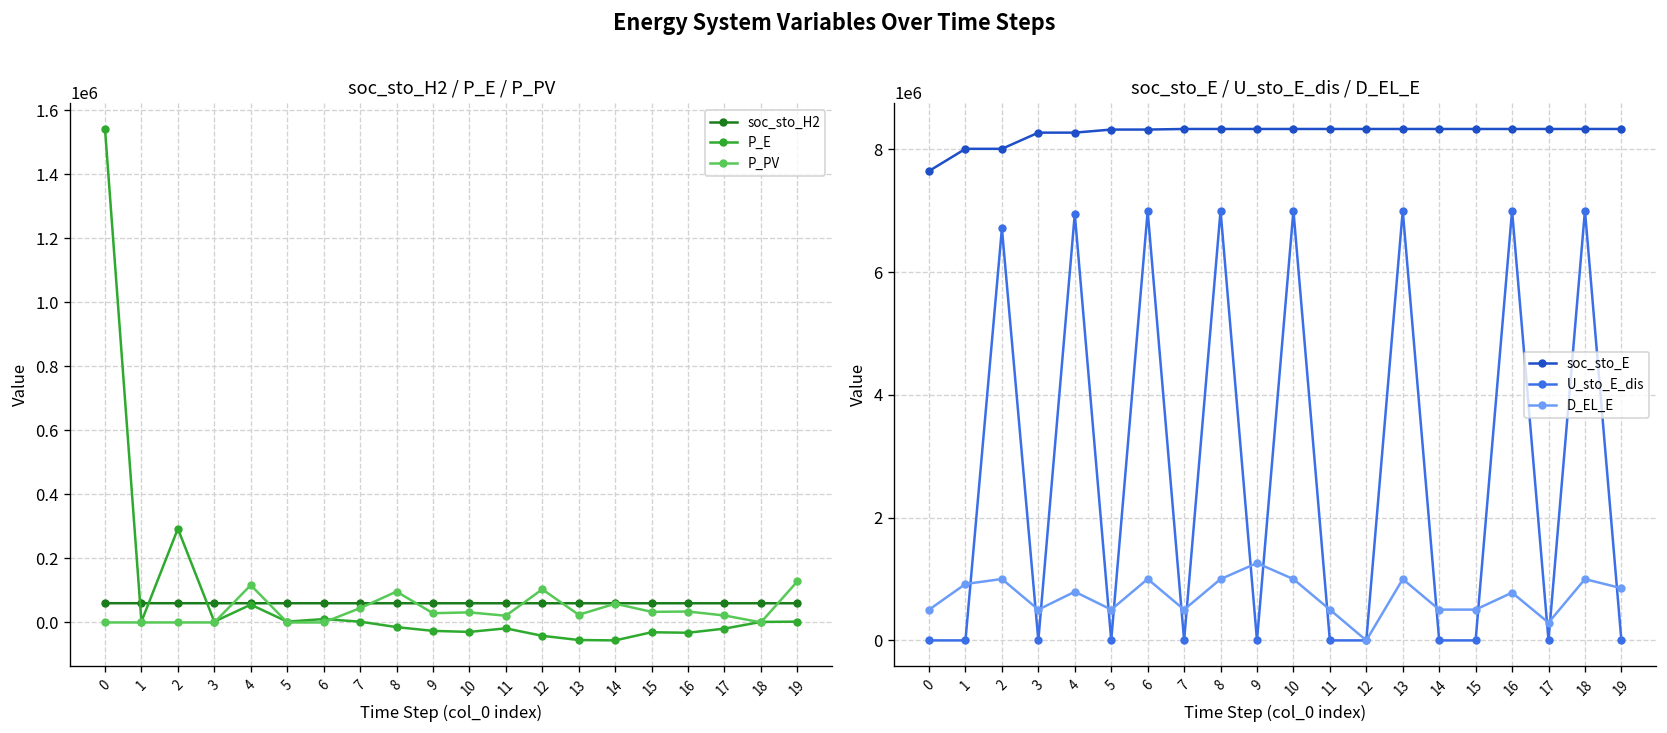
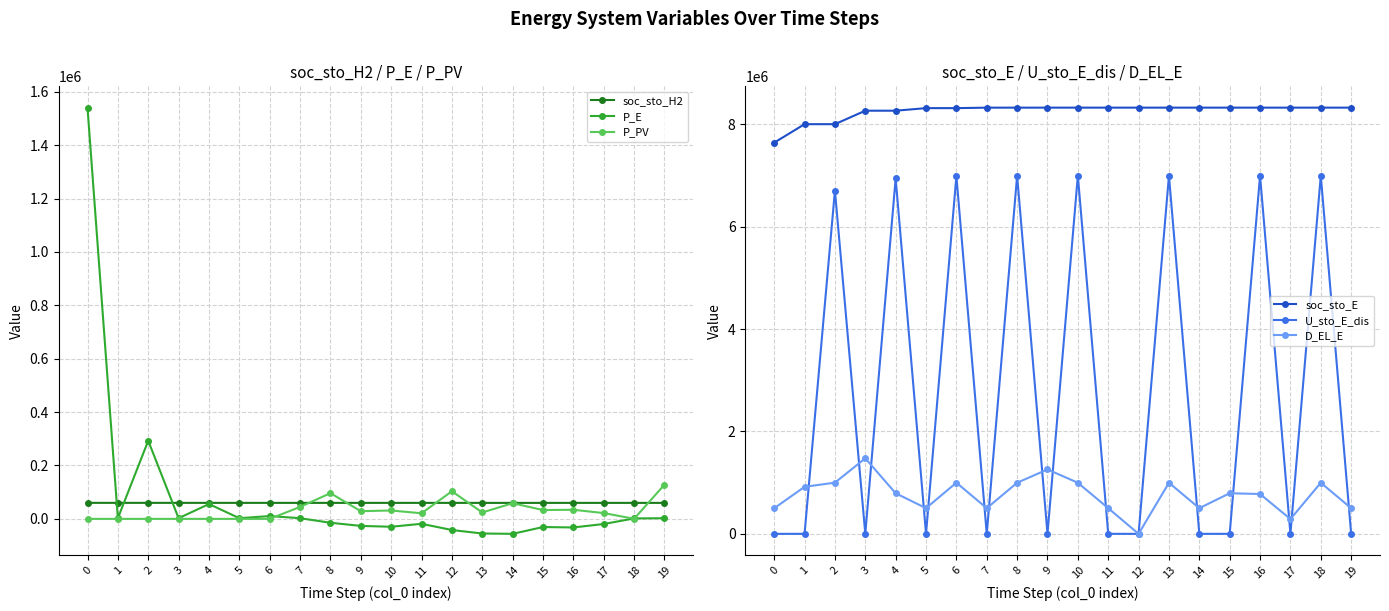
  {
    "soc_sto_H2 / P_E / P_PV": {
      "P_PV": {
        "0": 0,
        "2": 0,
-       "4": 120000,
+       "4": 0,
        "6": 0,
        "7": 40000,
        "8": 100000,
        "9": 30000,
        "10": 30000,
        "11": 20000,
        "12": 100000,
        "13": 20000,
        "15": 30000,
        "16": 30000,
        "17": 20000,
        "19": 130000
      }
    },
    "soc_sto_E / U_sto_E_dis / D_EL_E": {
      "D_EL_E": {
        "0": 500000,
        "1": 900000,
        "2": 1000000,
-       "3": 500000,
+       "3": 1500000,
        "4": 800000,
        "5": 500000,
        "6": 1000000,
        "7": 500000,
        "8": 1000000,
        "9": 1300000,
        "10": 1000000,
        "11": 500000,
        "13": 1000000,
        "14": 500000,
-       "15": 500000,
+       "15": 800000,
        "16": 800000,
        "17": 300000,
        "18": 1000000,
-       "19": 900000
+       "19": 500000
      }
    }
  }
